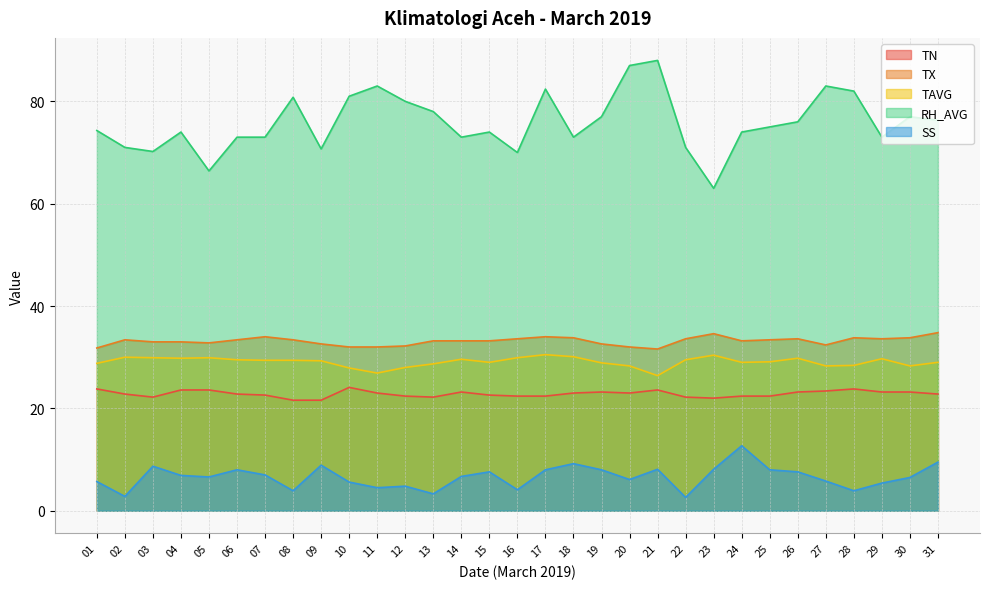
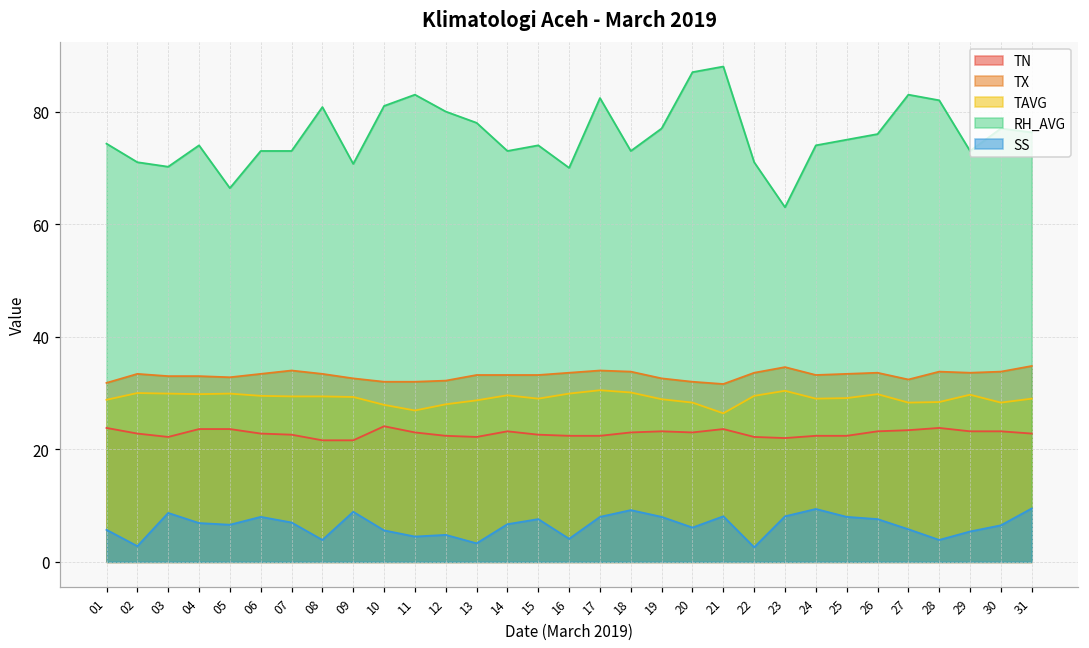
  {
    "RH_AVG": {
      "01": 74,
      "02": 71,
      "03": 70,
      "04": 74,
      "05": 66,
      "06": 73,
      "07": 73,
      "08": 81,
      "09": 71,
      "10": 81,
      "11": 83,
      "12": 80,
      "13": 78,
      "14": 73,
      "15": 74,
      "16": 70,
      "17": 82,
      "18": 73,
      "19": 77,
      "20": 87,
      "21": 88,
      "22": 71,
      "23": 63,
      "24": 74,
      "25": 75,
      "26": 76,
      "27": 83,
      "28": 82
    },
    "SS": {
      "01": 6,
      "02": 3,
      "03": 9,
      "04": 7,
      "05": 7,
      "06": 8,
      "07": 7,
      "08": 4,
      "09": 9,
      "10": 6,
      "11": 5,
      "12": 5,
      "13": 3,
      "14": 7,
      "15": 8,
      "16": 4,
      "17": 8,
      "18": 9,
      "19": 8,
      "20": 6,
      "21": 8,
      "22": 3,
      "23": 8,
-     "24": 13,
+     "24": 9,
      "25": 8,
      "26": 8,
      "27": 6,
      "28": 4,
      "29": 5,
      "30": 7,
      "31": 10
    }
  }
